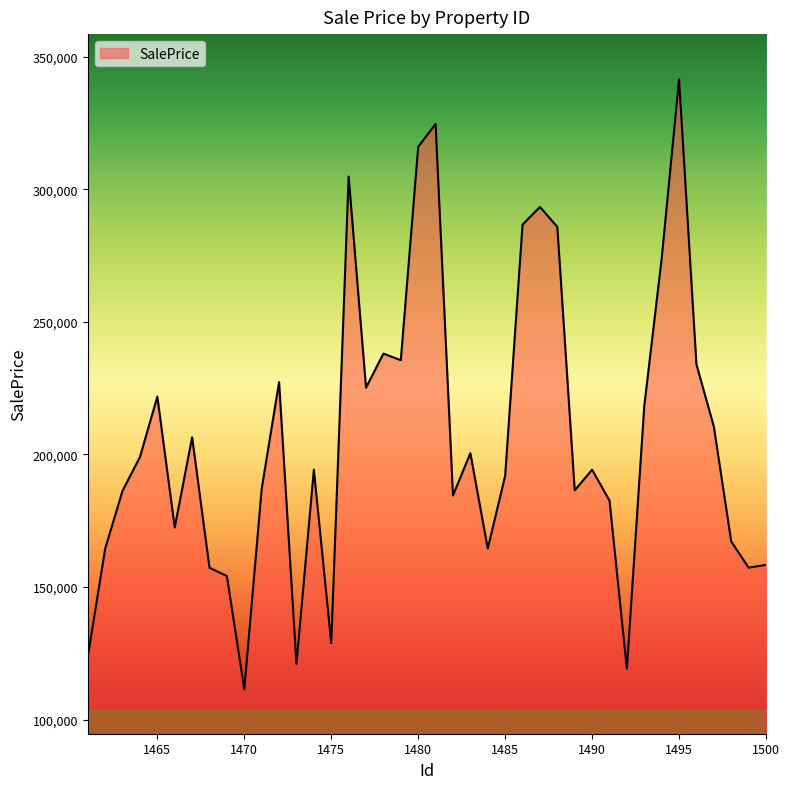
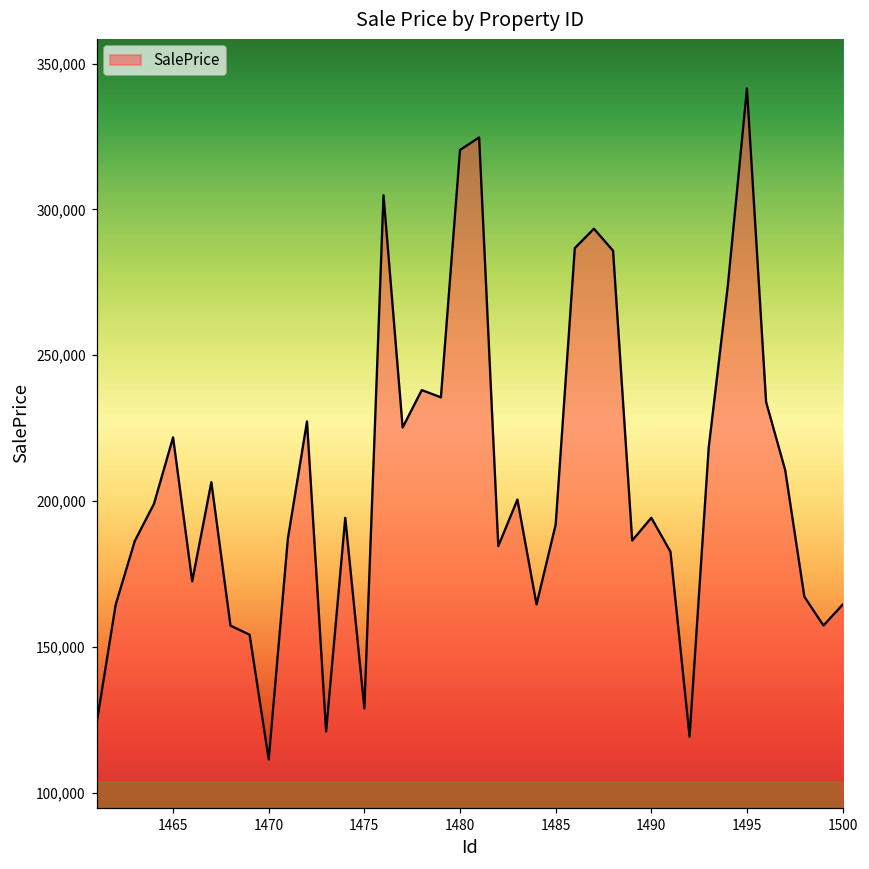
  {
    "1465": "222,000",
    "1470": "111,000",
    "1475": "129,000",
-   "1480": "316,000",
+   "1480": "320,000",
    "1485": "192,000",
    "1490": "194,000",
    "1495": "341,000",
-   "1500": "158,000"
+   "1500": "164,000"
  }
